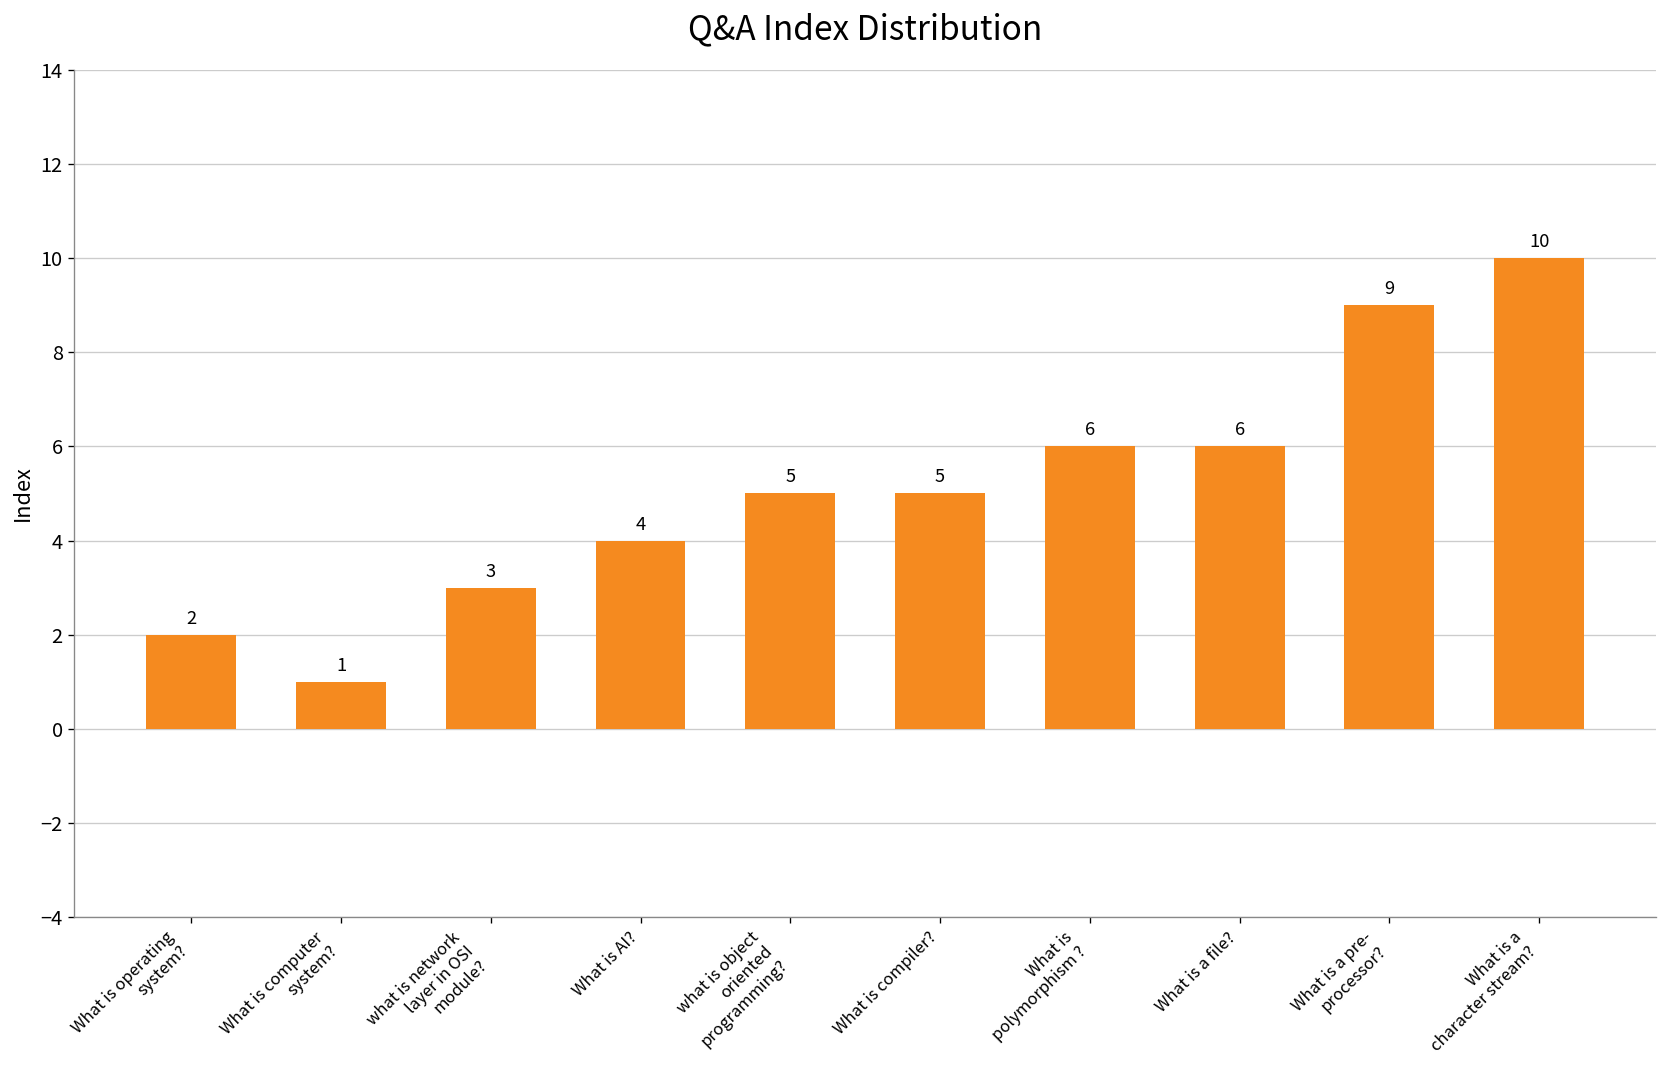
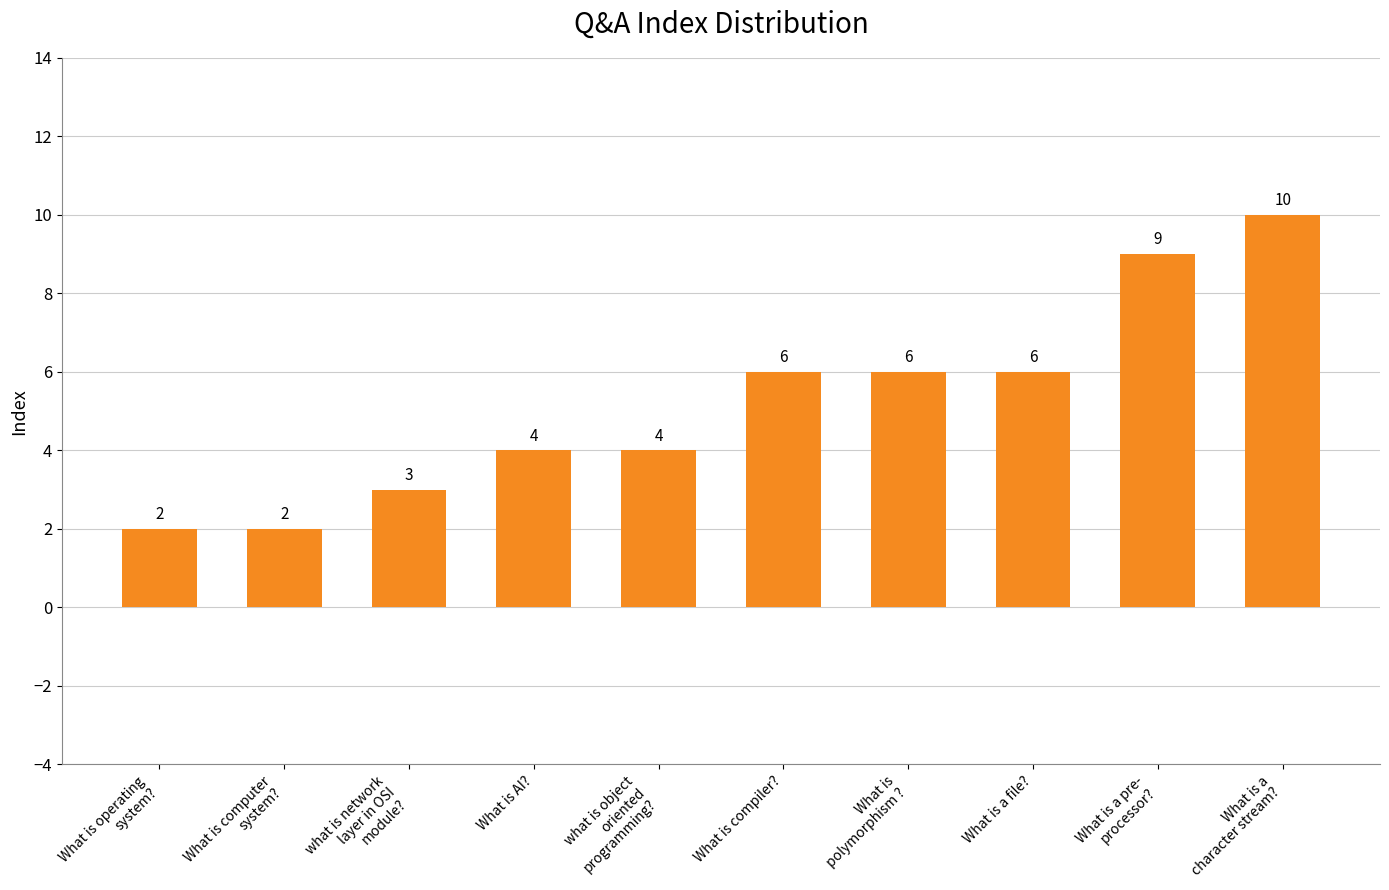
  {
    "What is operating system?": 2,
-   "What is computer system?": 1,
+   "What is computer system?": 2,
    "what is network layer in OSI module?": 3,
    "What is AI?": 4,
-   "what is object oriented programming?": 5,
-   "What is compiler?": 5,
+   "what is object oriented programming?": 4,
+   "What is compiler?": 6,
    "What is polymorphism ?": 6,
    "What is a file?": 6,
    "What is a pre- processor?": 9,
    "What is a character stream?": 10
  }
